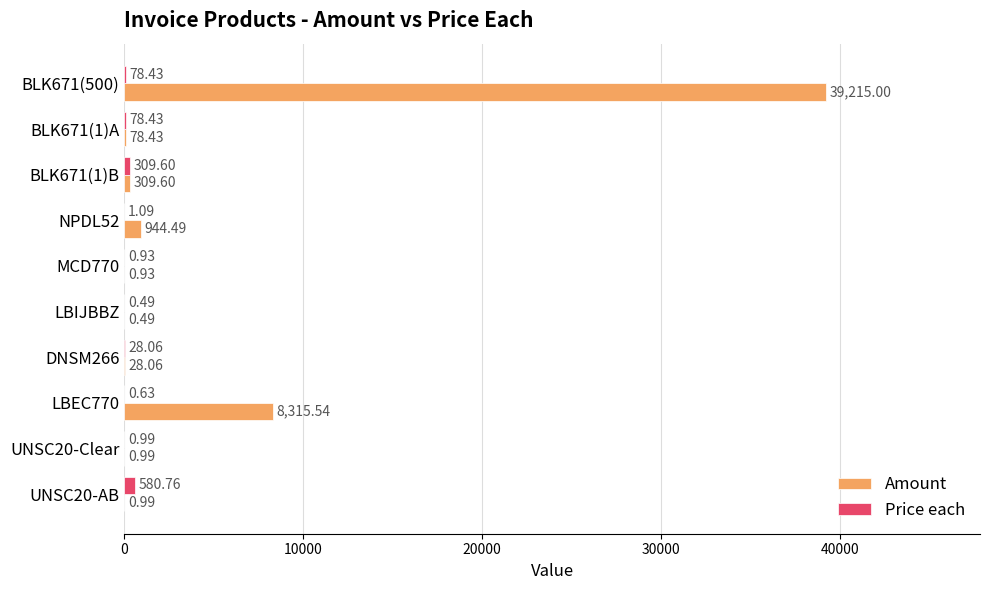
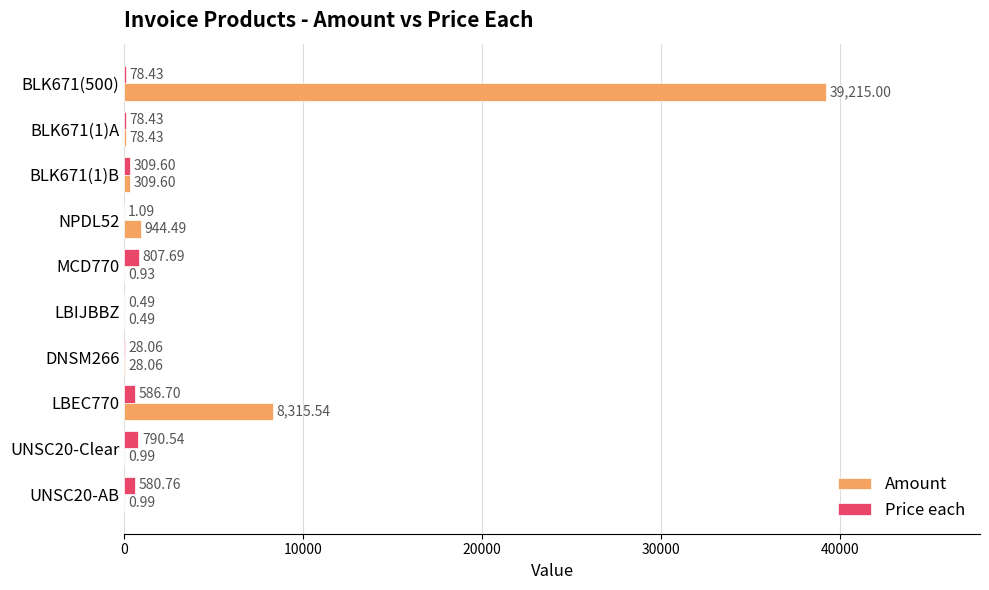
  {
    "Amount": {
      "BLK671(500)": "39,215.00",
      "BLK671(1)A": "78.43",
      "BLK671(1)B": "309.60",
      "NPDL52": "944.49",
      "MCD770": "0.93",
      "LBIJBBZ": "0.49",
      "DNSM266": "28.06",
      "LBEC770": "8,315.54",
      "UNSC20-Clear": "0.99",
      "UNSC20-AB": "0.99"
    },
    "Price each": {
      "BLK671(500)": "78.43",
      "BLK671(1)A": "78.43",
      "BLK671(1)B": "309.60",
      "NPDL52": "1.09",
-     "MCD770": "0.93",
+     "MCD770": "807.69",
      "LBIJBBZ": "0.49",
      "DNSM266": "28.06",
-     "LBEC770": "0.63",
-     "UNSC20-Clear": "0.99",
+     "LBEC770": "586.70",
+     "UNSC20-Clear": "790.54",
      "UNSC20-AB": "580.76"
    }
  }
